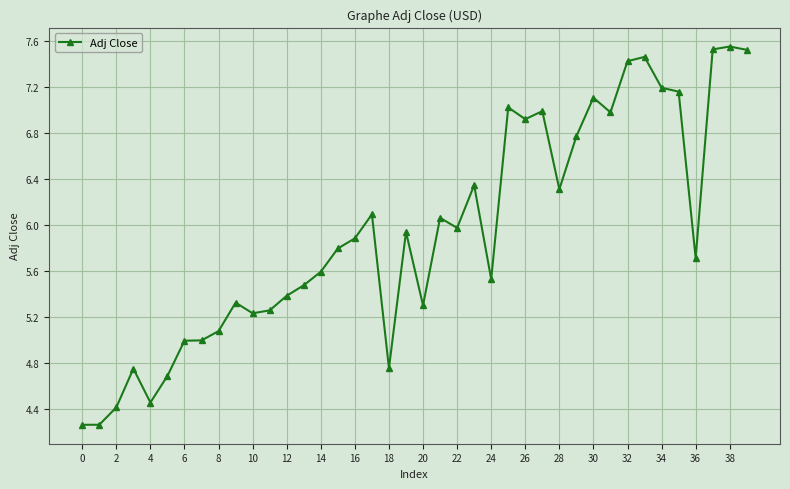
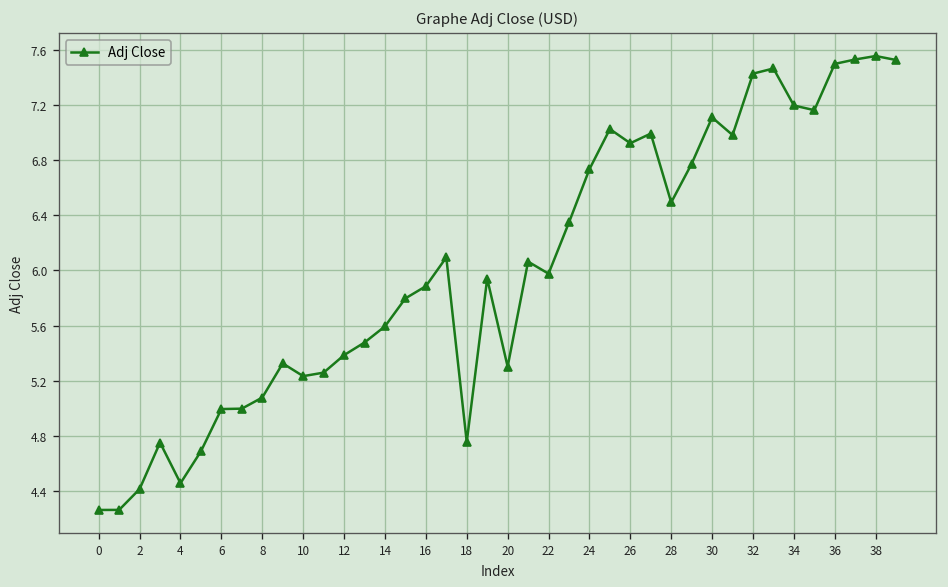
  {
    "0": 4.26,
    "2": 4.41,
    "4": 4.46,
    "6": 4.99,
    "8": 5.08,
    "10": 5.23,
    "12": 5.39,
    "14": 5.59,
    "16": 5.89,
    "18": 4.75,
    "20": 5.30,
    "22": 5.98,
-   "24": 5.53,
+   "24": 6.73,
    "26": 6.92,
-   "28": 6.31,
+   "28": 6.49,
    "30": 7.11,
    "32": 7.43,
    "34": 7.20,
-   "36": 5.71,
+   "36": 7.50,
    "38": 7.56
  }
